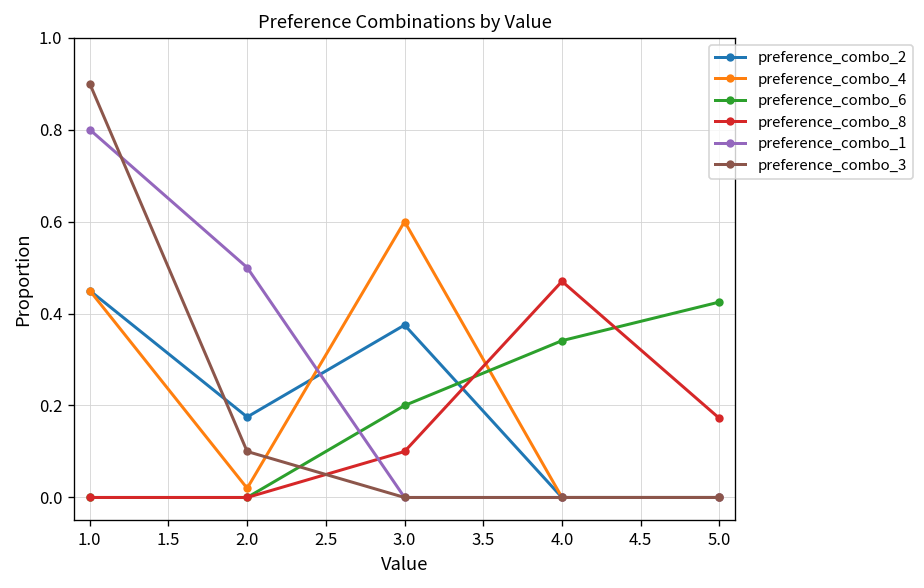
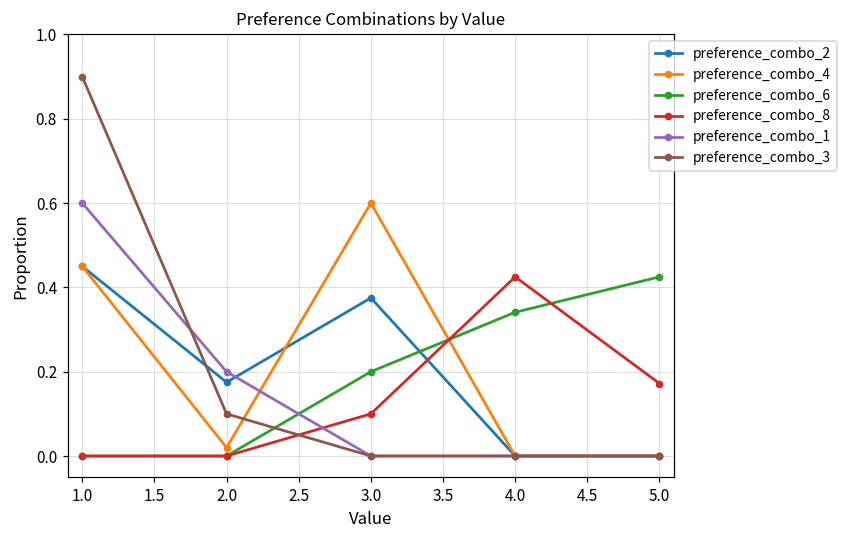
  {
    "preference_combo_2": {
      "2.0": 0.18,
      "3.0": 0.38
    },
    "preference_combo_4": {
      "2.0": 0.02,
      "3.0": 0.60
    },
    "preference_combo_6": {
      "3.0": 0.20,
      "4.0": 0.34,
      "5.0": 0.43
    },
    "preference_combo_8": {
      "3.0": 0.10,
-     "4.0": 0.47,
+     "4.0": 0.43,
      "5.0": 0.17
    },
    "preference_combo_1": {
-     "1.0": 0.8,
-     "2.0": 0.5
+     "1.0": 0.6,
+     "2.0": 0.2
    },
    "preference_combo_3": {
      "1.0": 0.90,
      "2.0": 0.10
    }
  }
